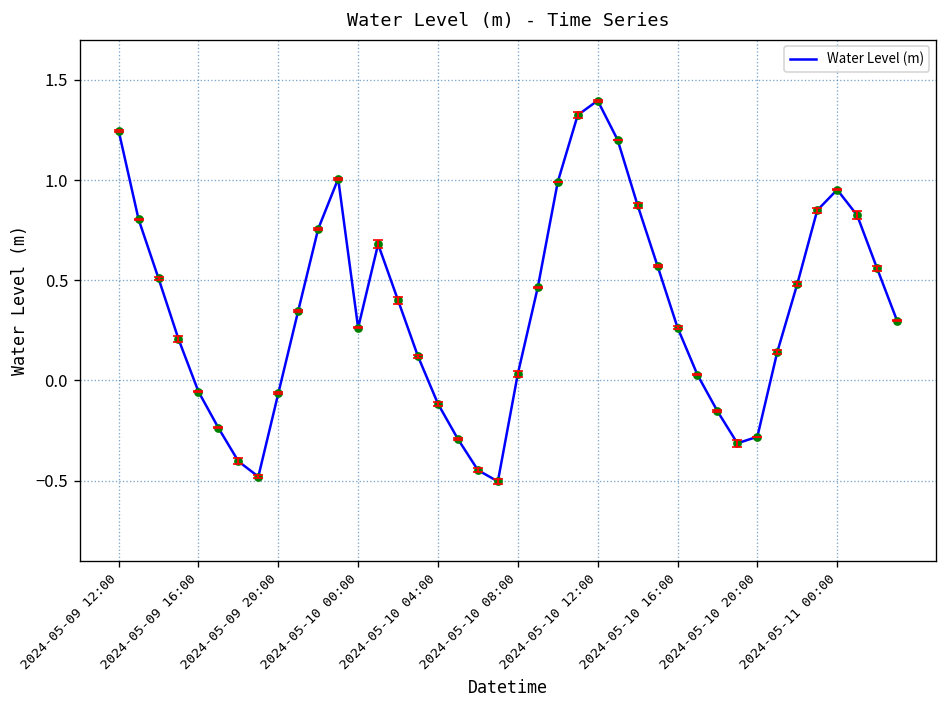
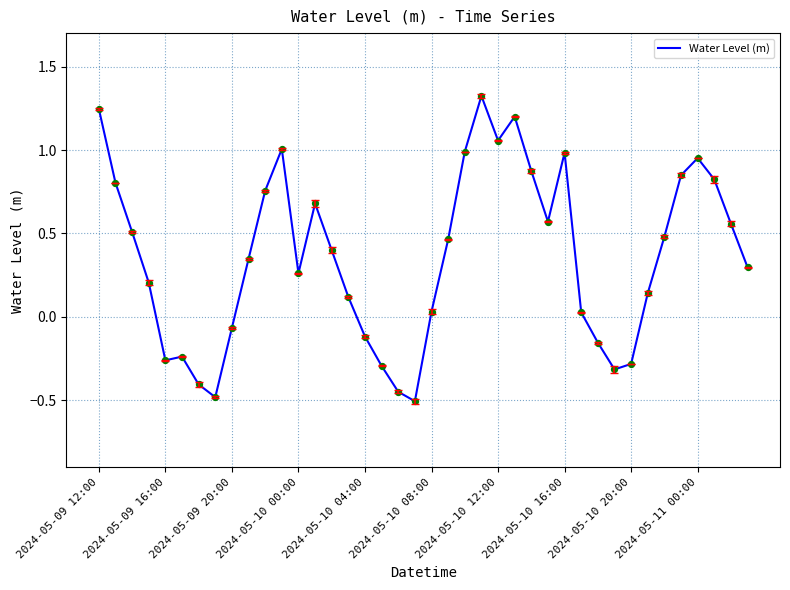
  {
    "Water Level (m)": {
-     "2024-05-09 16:00": -0.06,
-     "2024-05-10 12:00": 1.40,
-     "2024-05-10 16:00": 0.26
+     "2024-05-09 16:00": -0.26,
+     "2024-05-10 12:00": 1.06,
+     "2024-05-10 16:00": 0.98
    }
  }
